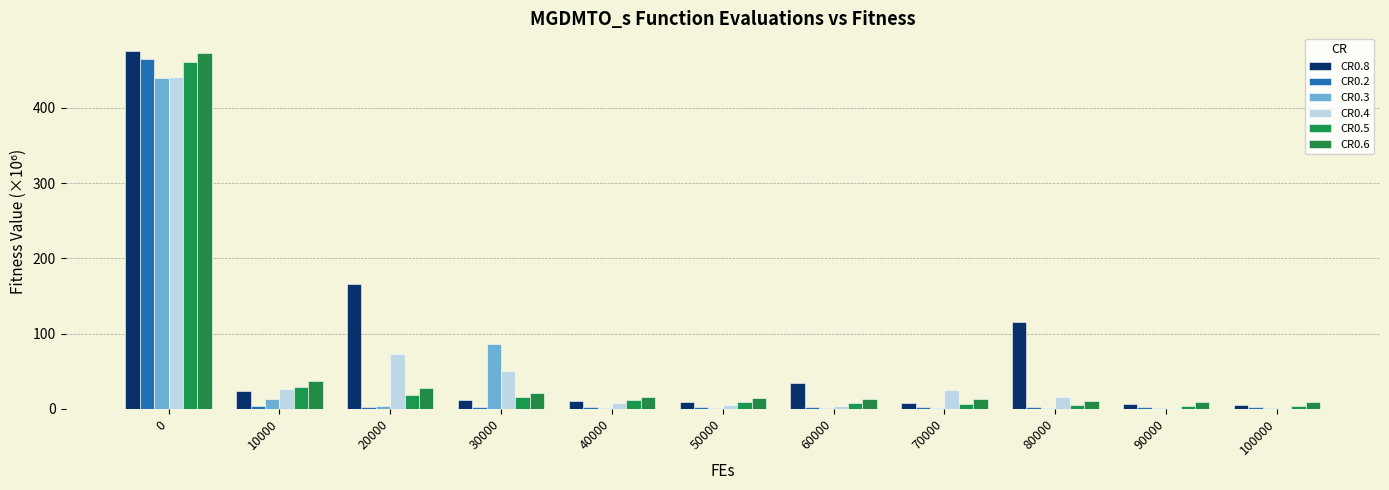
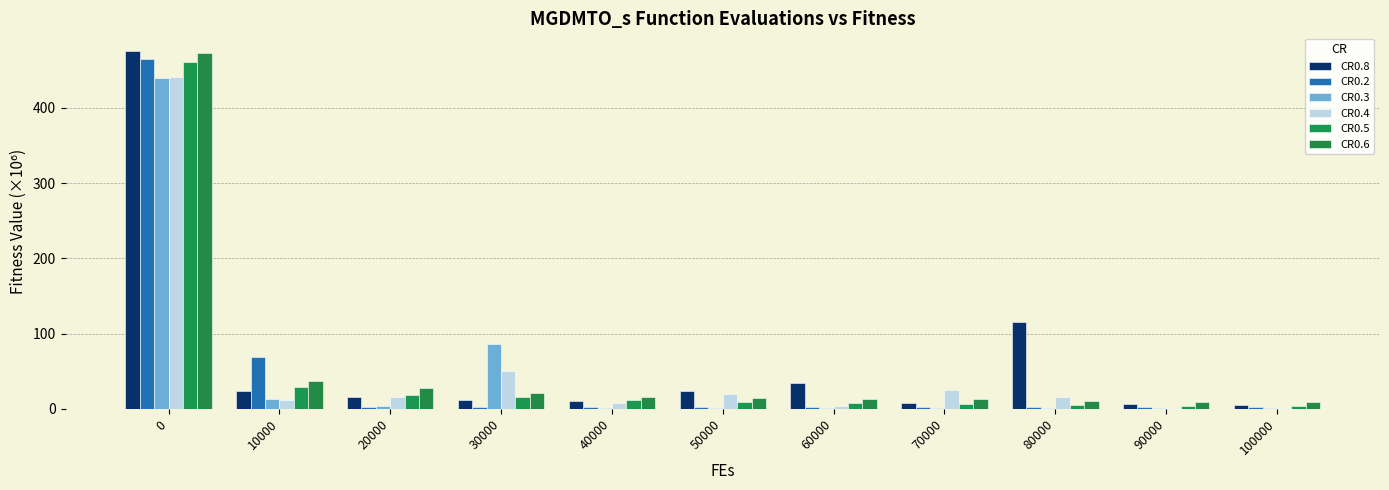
  {
    "CR0.8": {
      "0": 480,
      "10000": 20,
-     "20000": 170,
+     "20000": 20,
      "30000": 10,
      "40000": 10,
-     "50000": 10,
+     "50000": 20,
      "60000": 30,
      "70000": 10,
      "80000": 120,
      "90000": 10,
      "100000": 10
    },
    "CR0.2": {
      "0": 460,
-     "10000": 0
+     "10000": 70
    },
    "CR0.3": {
      "0": 440,
      "10000": 10,
      "20000": 0,
      "30000": 90
    },
    "CR0.4": {
      "0": 440,
-     "10000": 30,
-     "20000": 70,
+     "10000": 10,
+     "20000": 20,
      "30000": 50,
      "40000": 10,
-     "50000": 10,
+     "50000": 20,
      "60000": 0,
      "70000": 30,
      "80000": 20
    }
  }
